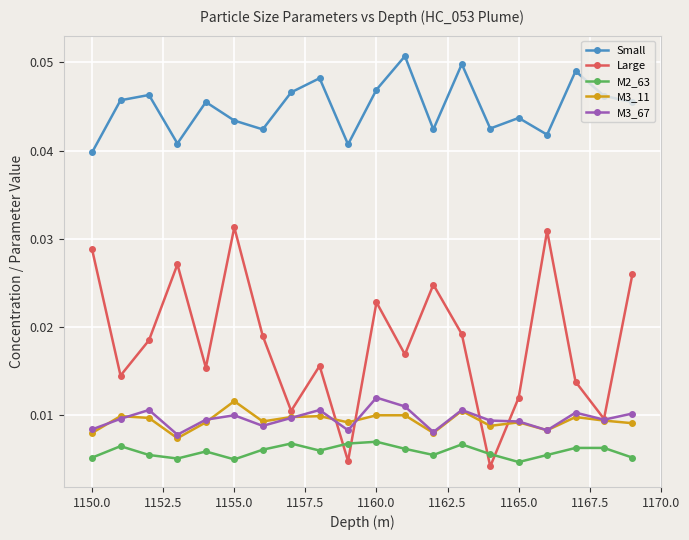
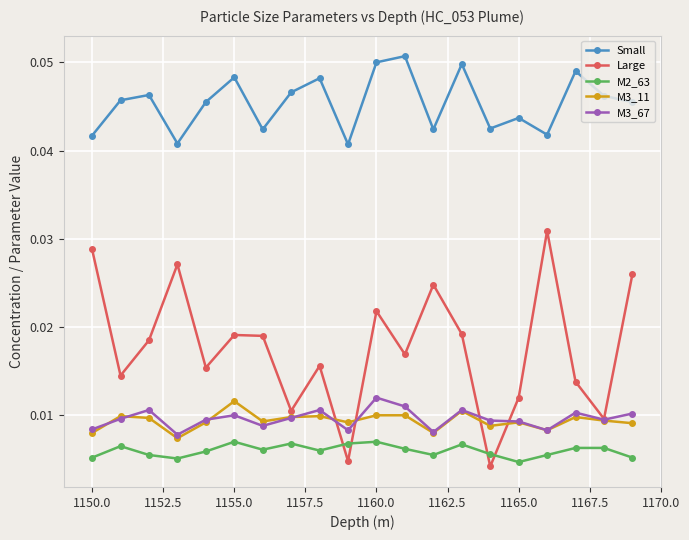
  {
    "Small": {
-     "1150.0": 0.040,
-     "1155.0": 0.043,
-     "1160.0": 0.047,
+     "1150.0": 0.042,
+     "1155.0": 0.048,
+     "1160.0": 0.050,
      "1165.0": 0.044
    },
    "Large": {
      "1150.0": 0.029,
-     "1155.0": 0.031,
-     "1160.0": 0.023,
+     "1155.0": 0.019,
+     "1160.0": 0.022,
      "1165.0": 0.012
    },
    "M2_63": {
      "1150.0": 0.005,
-     "1155.0": 0.005,
+     "1155.0": 0.007,
      "1160.0": 0.007,
      "1165.0": 0.005
    },
    "M3_11": {
      "1150.0": 0.008,
      "1155.0": 0.012,
      "1160.0": 0.010
    },
    "M3_67": {
      "1150.0": 0.008,
      "1155.0": 0.010,
      "1160.0": 0.012
    }
  }
